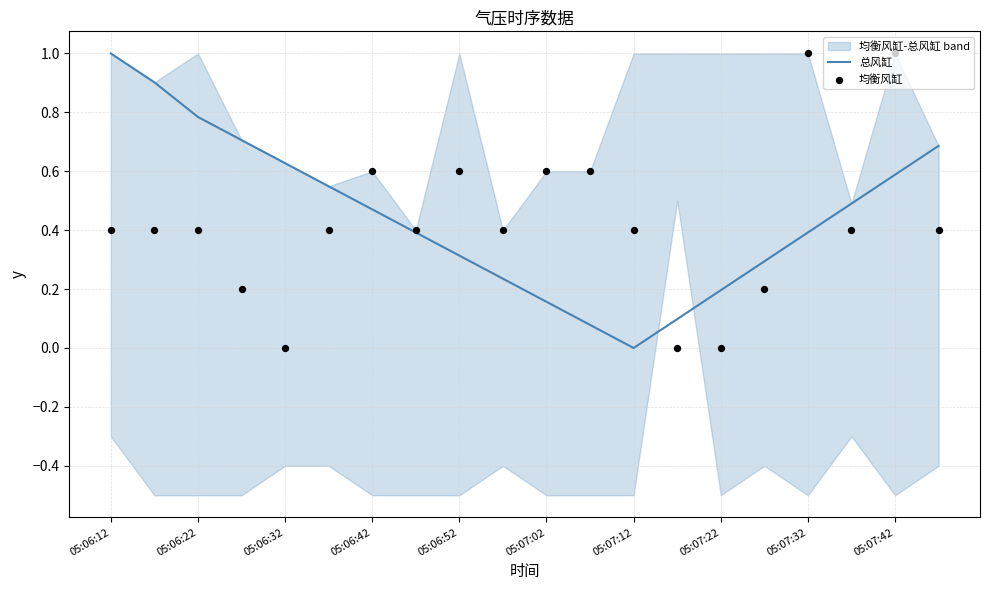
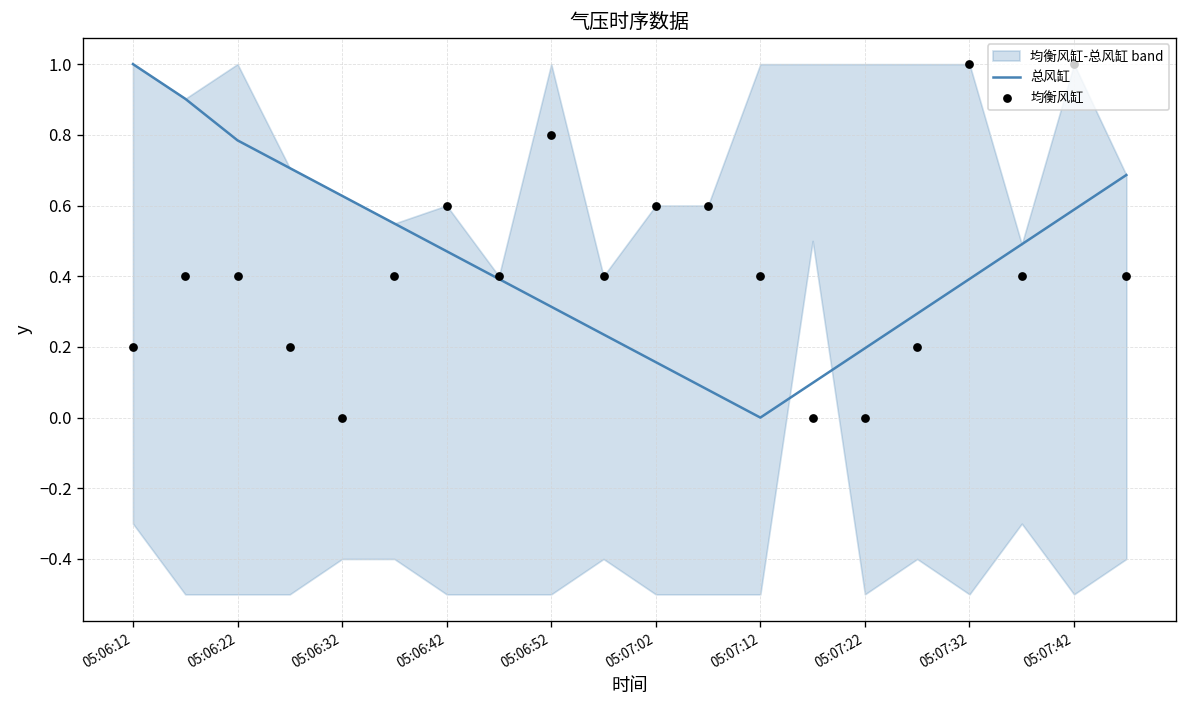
  {
    "均衡风缸": {
-     "05:06:12": 0.40,
-     "05:06:52": 0.60
+     "05:06:12": 0.20,
+     "05:06:52": 0.80
    }
  }
